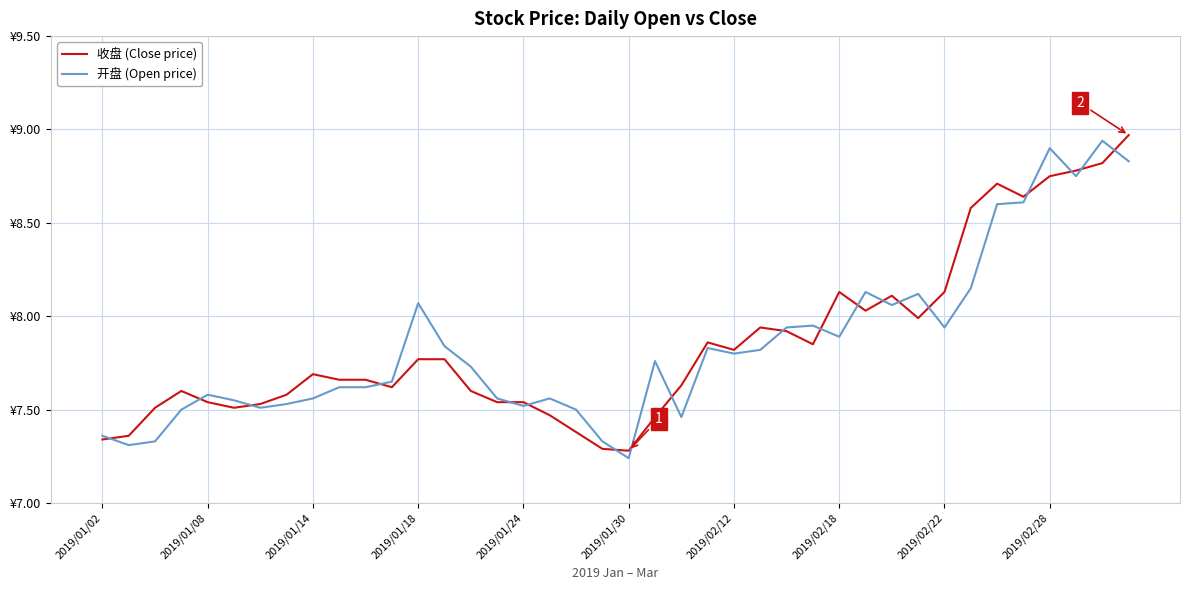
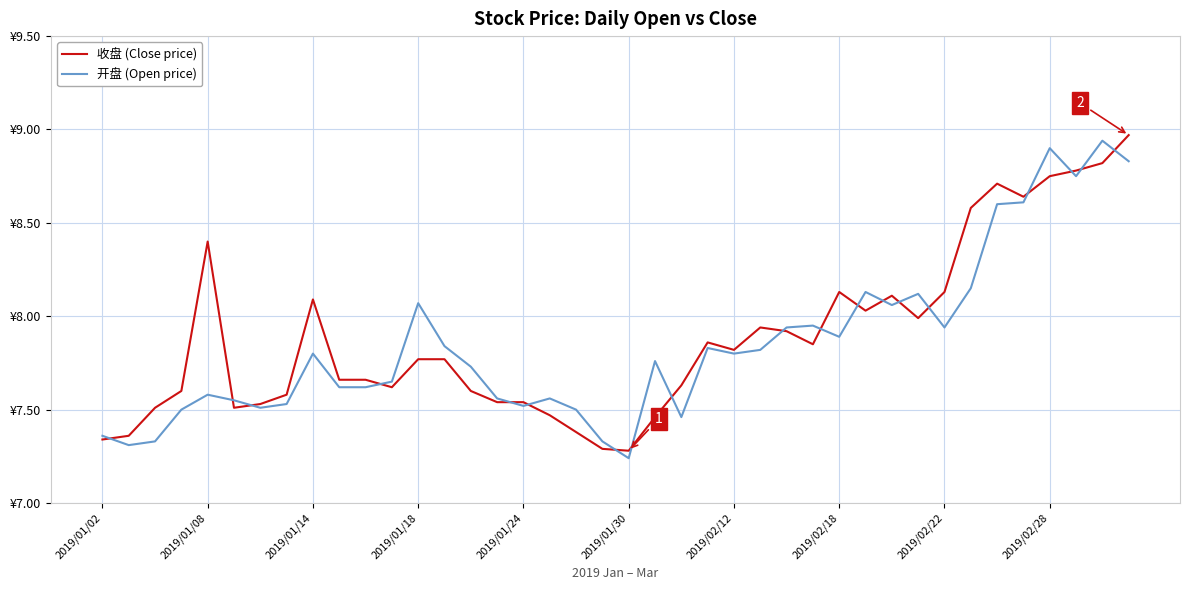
  {
    "收盘 (Close price)": {
      "2019/01/02": "¥7.34",
-     "2019/01/08": "¥7.54",
-     "2019/01/14": "¥7.69",
+     "2019/01/08": "¥8.40",
+     "2019/01/14": "¥8.09",
      "2019/01/18": "¥7.77",
      "2019/01/24": "¥7.54",
      "2019/01/30": "¥7.28",
      "2019/02/12": "¥7.82",
      "2019/02/18": "¥8.13",
      "2019/02/22": "¥8.13",
      "2019/02/28": "¥8.75"
    },
    "开盘 (Open price)": {
      "2019/01/02": "¥7.36",
      "2019/01/08": "¥7.58",
-     "2019/01/14": "¥7.56",
+     "2019/01/14": "¥7.80",
      "2019/01/18": "¥8.07",
      "2019/01/24": "¥7.52",
      "2019/01/30": "¥7.24",
      "2019/02/12": "¥7.80",
      "2019/02/18": "¥7.89",
      "2019/02/22": "¥7.94",
      "2019/02/28": "¥8.90"
    }
  }
